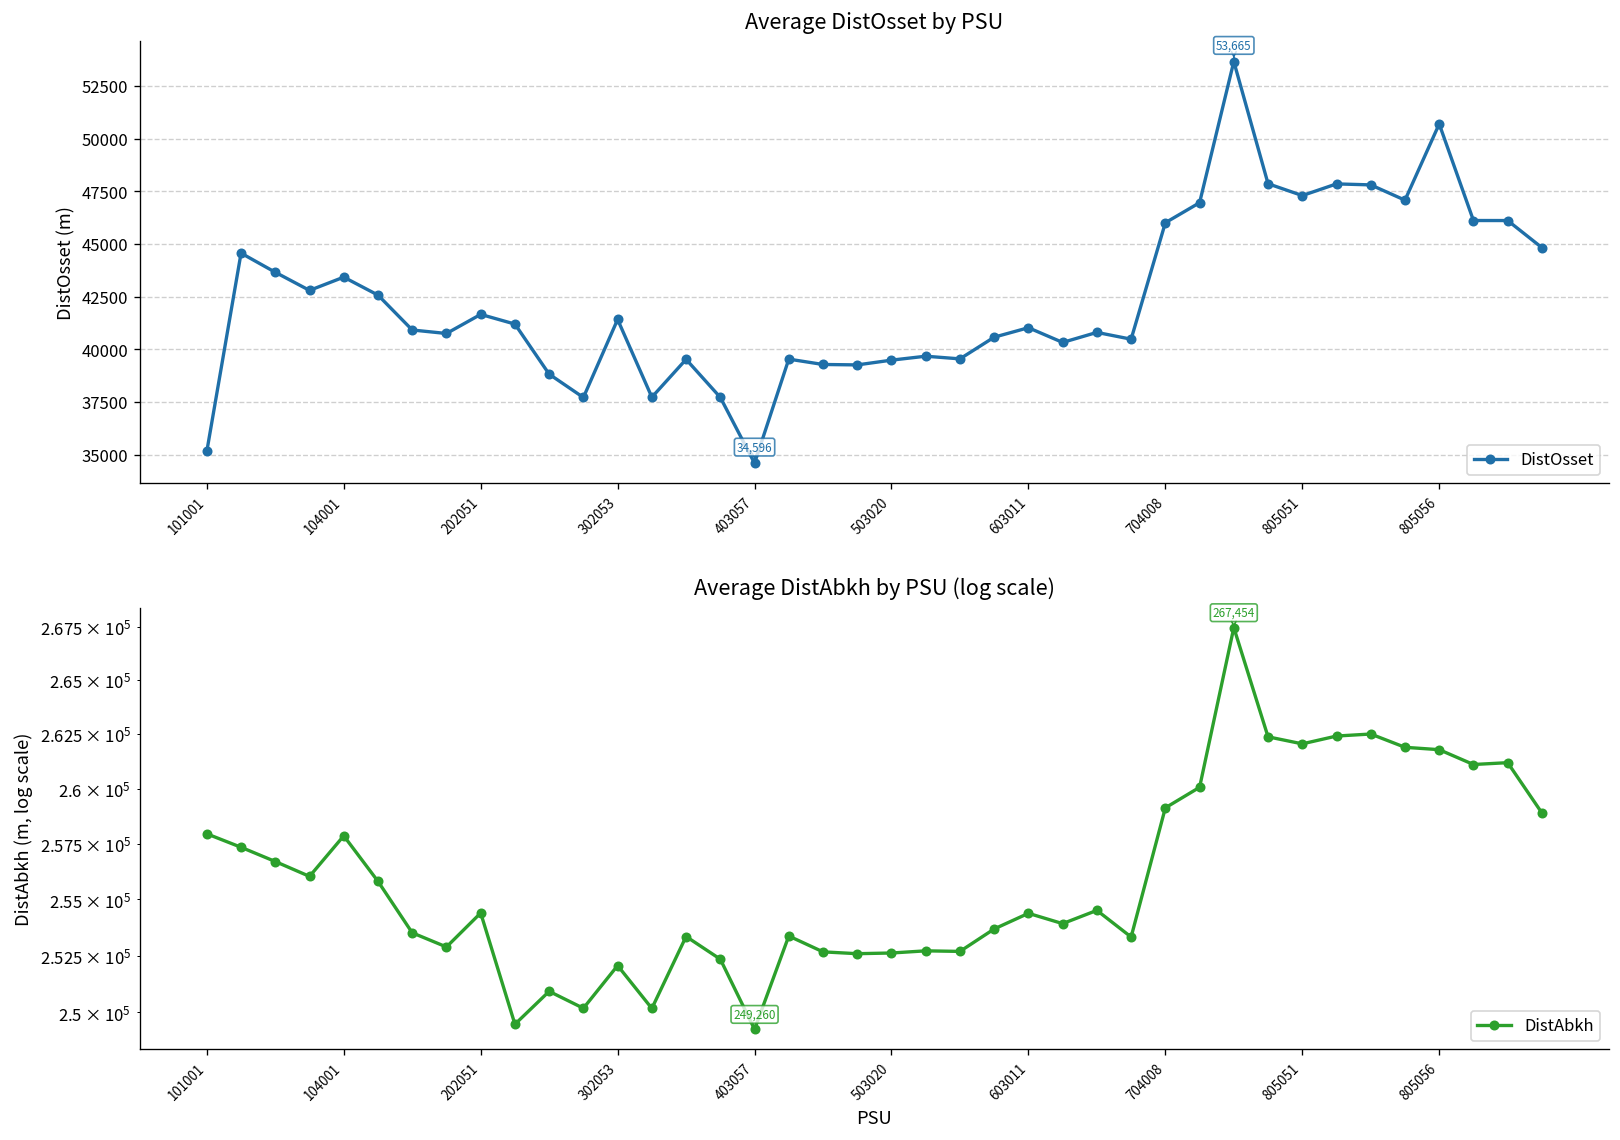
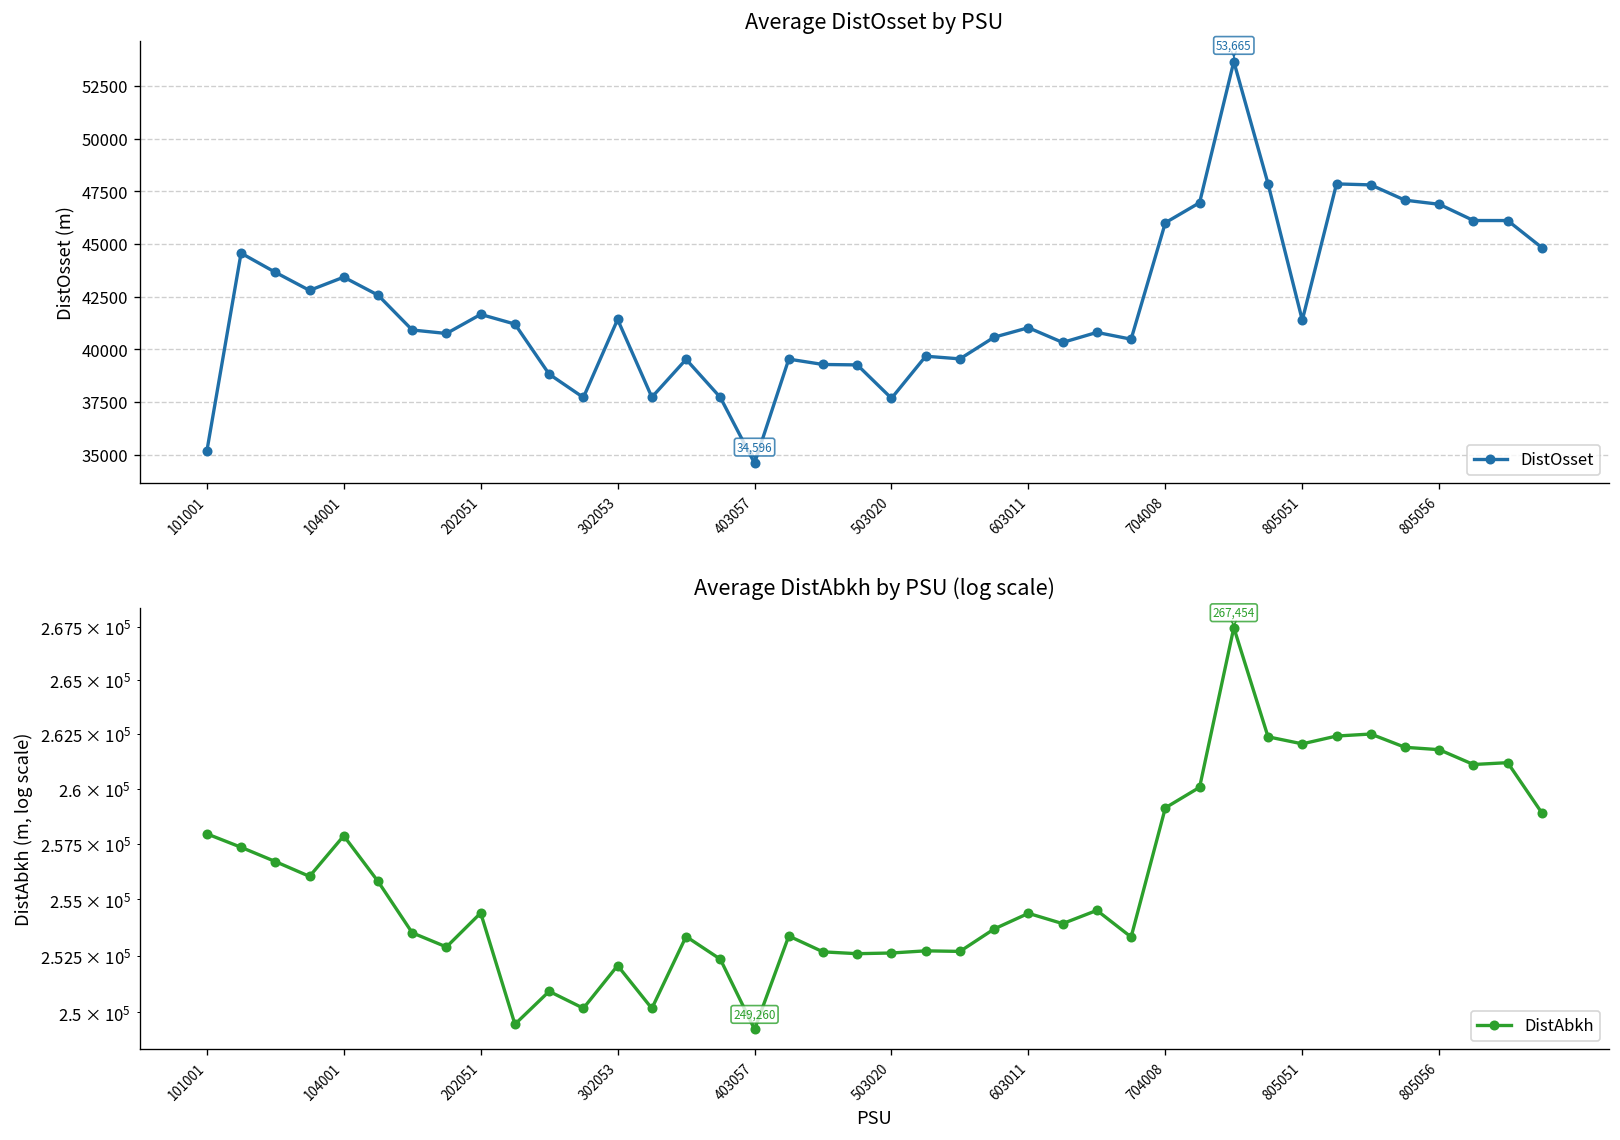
  {
    "Average DistOsset by PSU": {
      "101001": 35200,
      "104001": 43400,
      "202051": 41700,
      "302053": 41400,
-     "503020": 39500,
+     "503020": 37700,
      "603011": 41000,
      "704008": 46000,
-     "805051": 47300,
-     "805056": 50700
+     "805051": 41400,
+     "805056": 46900
    }
  }
